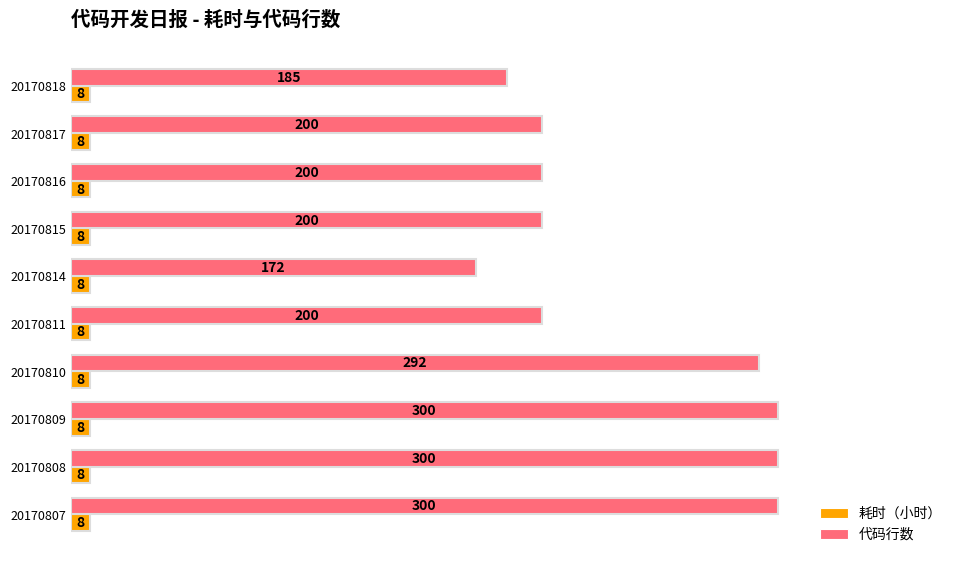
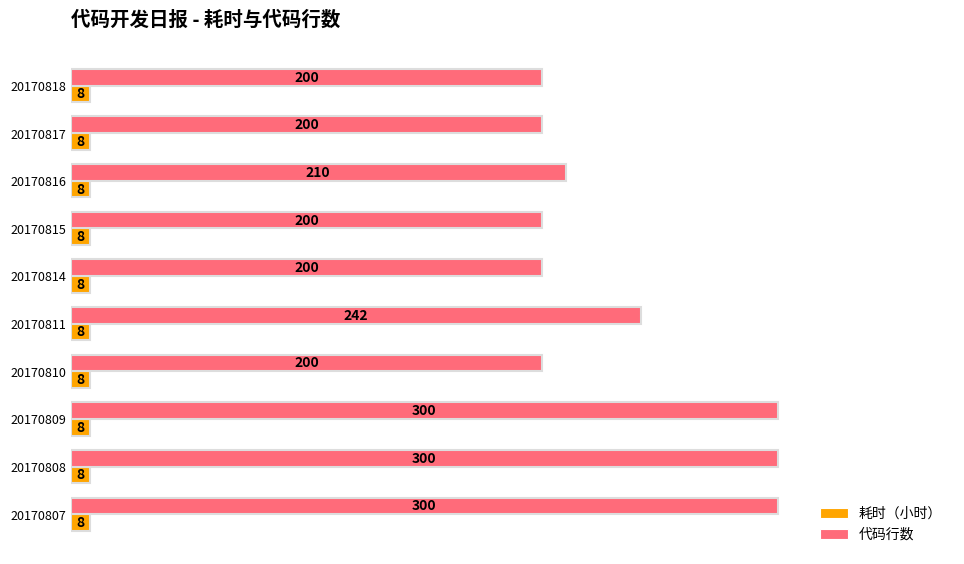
  {
    "耗时（小时）": {
      "20170818": 8,
      "20170817": 8,
      "20170816": 8,
      "20170815": 8,
      "20170814": 8,
      "20170811": 8,
      "20170810": 8,
      "20170809": 8,
      "20170808": 8,
      "20170807": 8
    },
    "代码行数": {
-     "20170818": 185,
+     "20170818": 200,
      "20170817": 200,
-     "20170816": 200,
+     "20170816": 210,
      "20170815": 200,
-     "20170814": 172,
-     "20170811": 200,
-     "20170810": 292,
+     "20170814": 200,
+     "20170811": 242,
+     "20170810": 200,
      "20170809": 300,
      "20170808": 300,
      "20170807": 300
    }
  }
